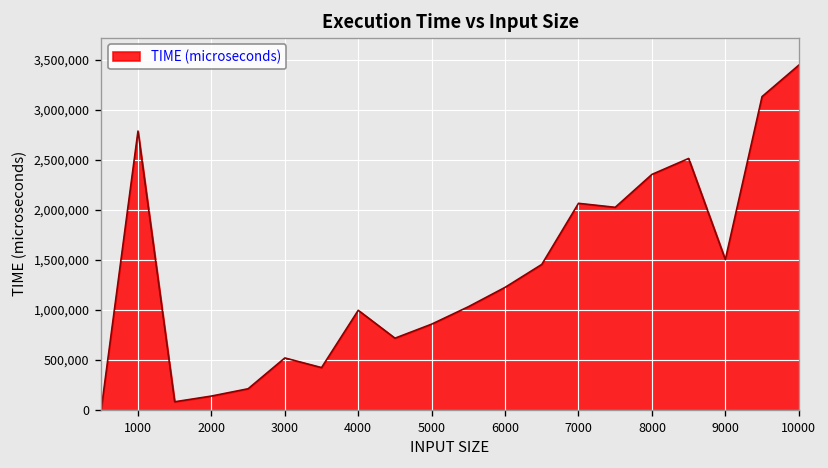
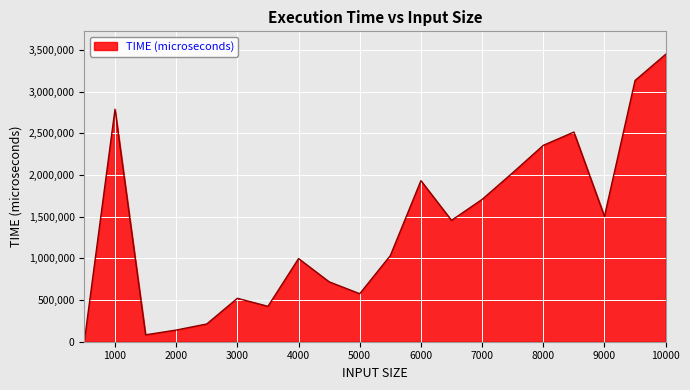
  {
    "1000": "2,800,000",
    "2000": "100,000",
    "3000": "500,000",
    "4000": "1,000,000",
-   "5000": "900,000",
-   "6000": "1,200,000",
-   "7000": "2,100,000",
+   "5000": "600,000",
+   "6000": "1,900,000",
+   "7000": "1,700,000",
    "8000": "2,400,000",
    "9000": "1,500,000",
    "10000": "3,400,000"
  }
